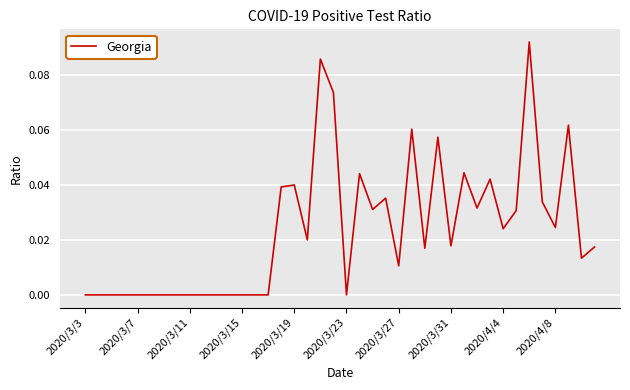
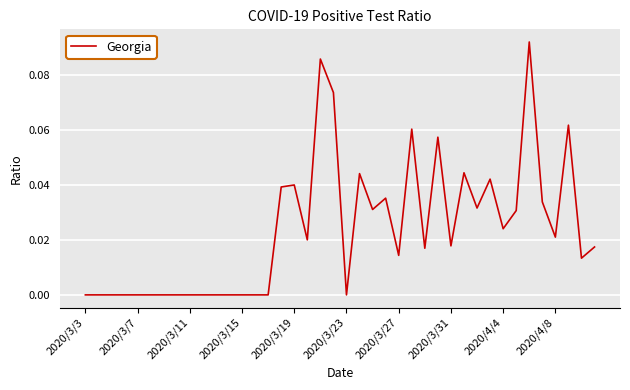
  {
    "2020/3/3": 0.000,
    "2020/3/7": 0.000,
    "2020/3/11": 0.000,
    "2020/3/15": 0.000,
    "2020/3/19": 0.040,
    "2020/3/23": 0.000,
-   "2020/3/27": 0.011,
+   "2020/3/27": 0.014,
    "2020/3/31": 0.018,
    "2020/4/4": 0.024,
-   "2020/4/8": 0.024
+   "2020/4/8": 0.021
  }
